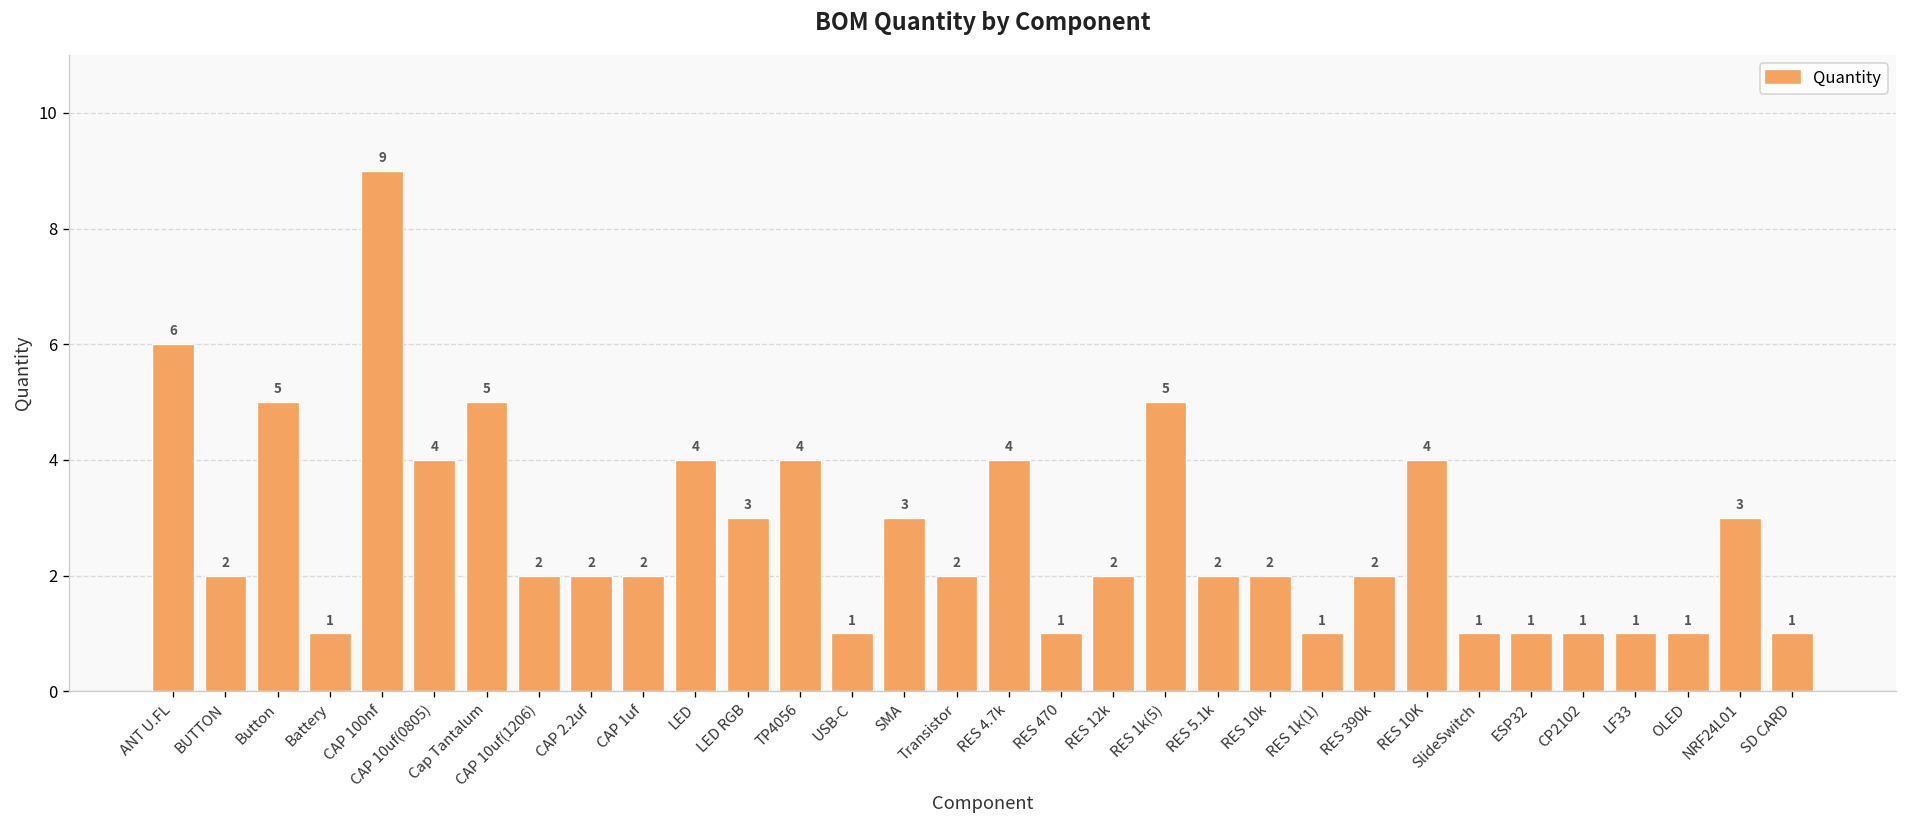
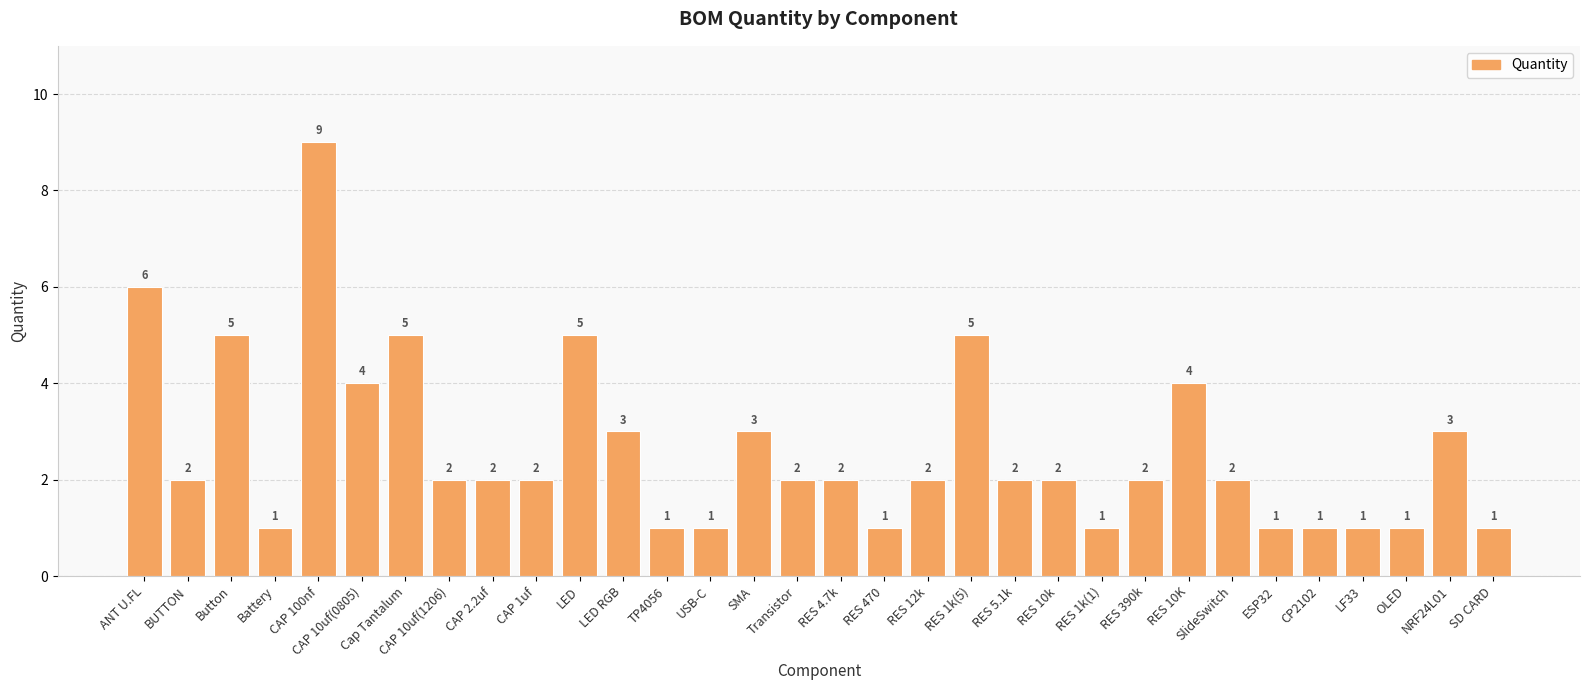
  {
    "ANT U.FL": 6,
    "BUTTON": 2,
    "Button": 5,
    "Battery": 1,
    "CAP 100nf": 9,
    "CAP 10uf(0805)": 4,
    "Cap Tantalum": 5,
    "CAP 10uf(1206)": 2,
    "CAP 2.2uf": 2,
    "CAP 1uf": 2,
-   "LED": 4,
+   "LED": 5,
    "LED RGB": 3,
-   "TP4056": 4,
+   "TP4056": 1,
    "USB-C": 1,
    "SMA": 3,
    "Transistor": 2,
-   "RES 4.7k": 4,
+   "RES 4.7k": 2,
    "RES 470": 1,
    "RES 12k": 2,
    "RES 1k(5)": 5,
    "RES 5.1k": 2,
    "RES 10k": 2,
    "RES 1k(1)": 1,
    "RES 390k": 2,
    "RES 10K": 4,
-   "SlideSwitch": 1,
+   "SlideSwitch": 2,
    "ESP32": 1,
    "CP2102": 1,
    "LF33": 1,
    "OLED": 1,
    "NRF24L01": 3,
    "SD CARD": 1
  }
